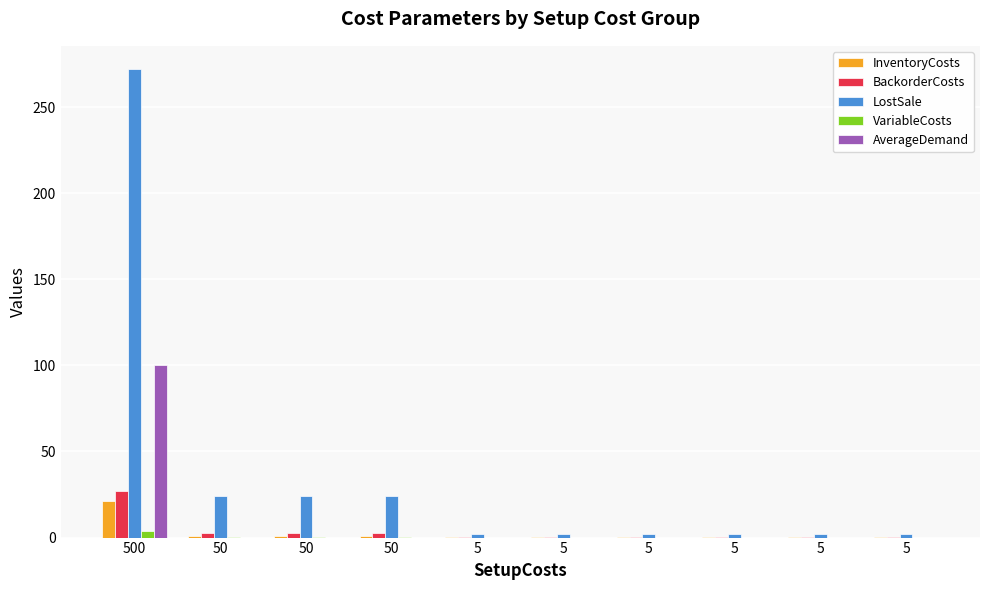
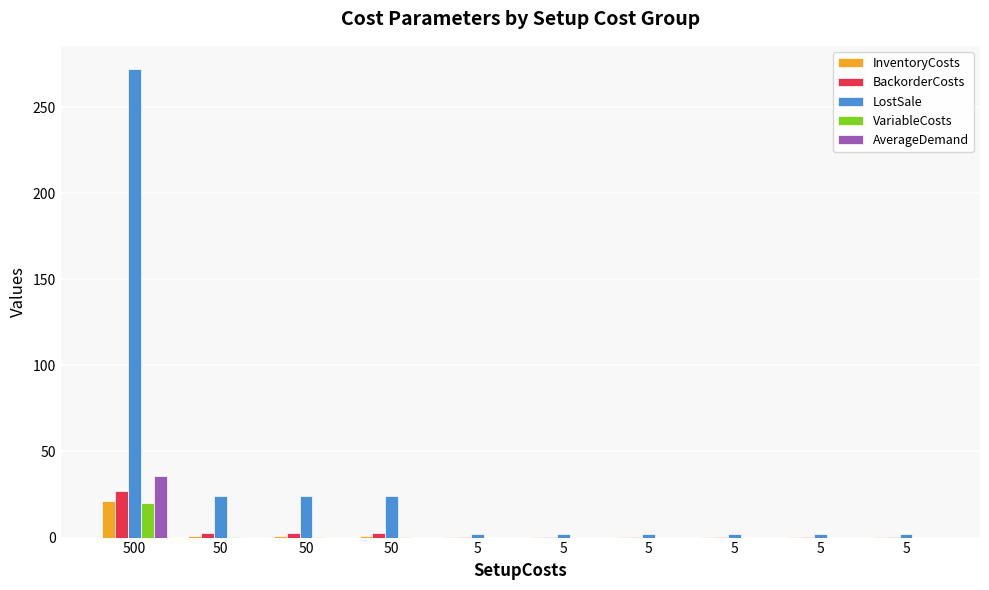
  {
    "InventoryCosts": {
      "500": 22
    },
    "BackorderCosts": {
      "500": 27
    },
    "LostSale": {
      "500": 272
    },
    "VariableCosts": {
-     "500": 4
+     "500": 20
    },
    "AverageDemand": {
-     "500": 100
+     "500": 36
    }
  }
